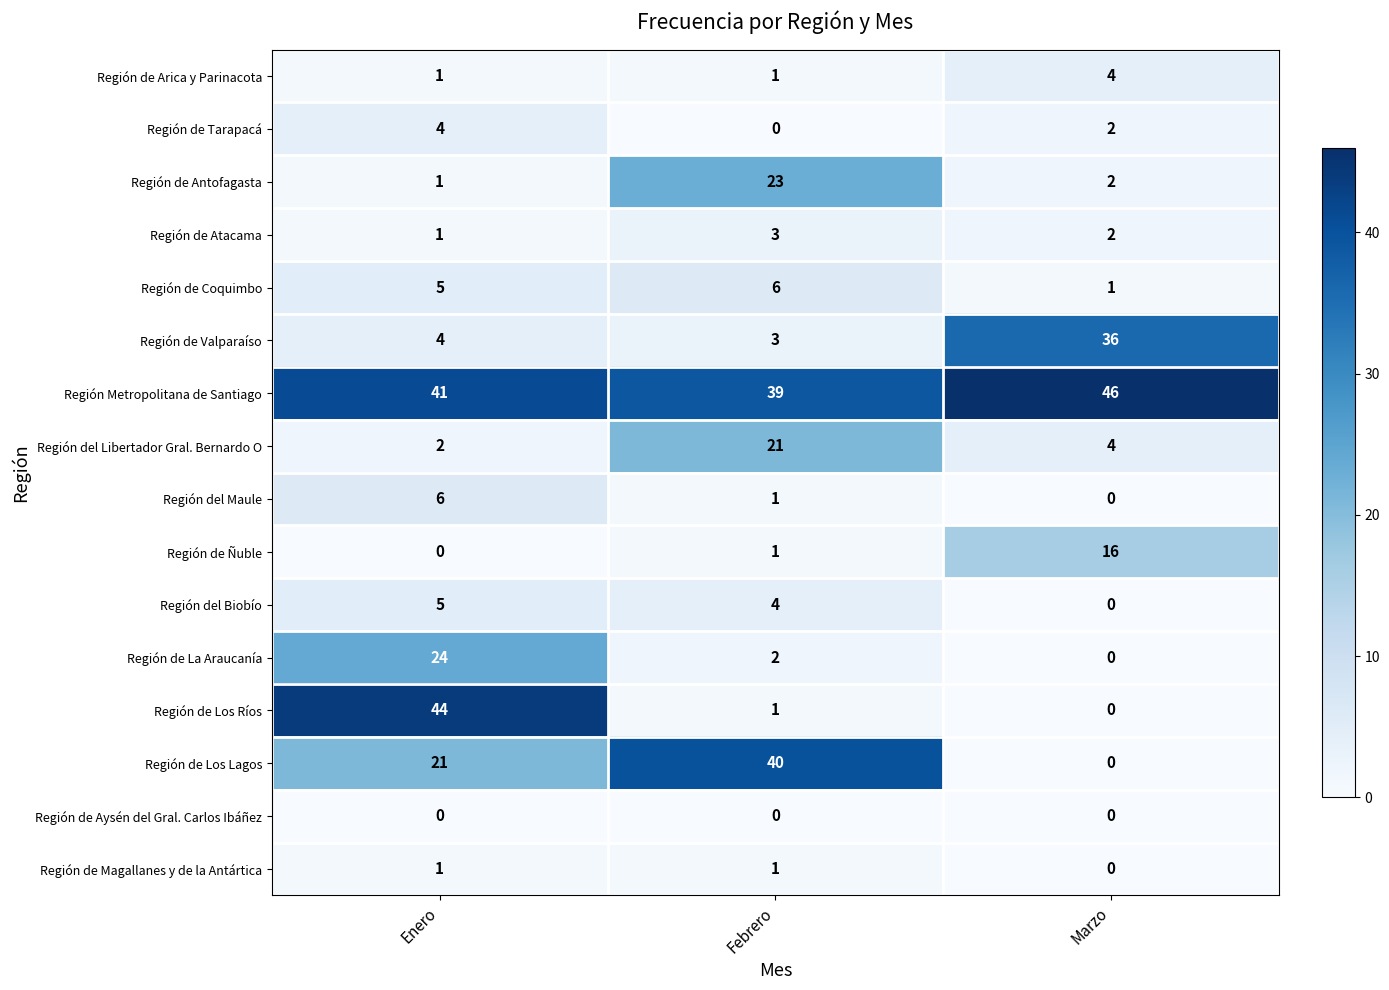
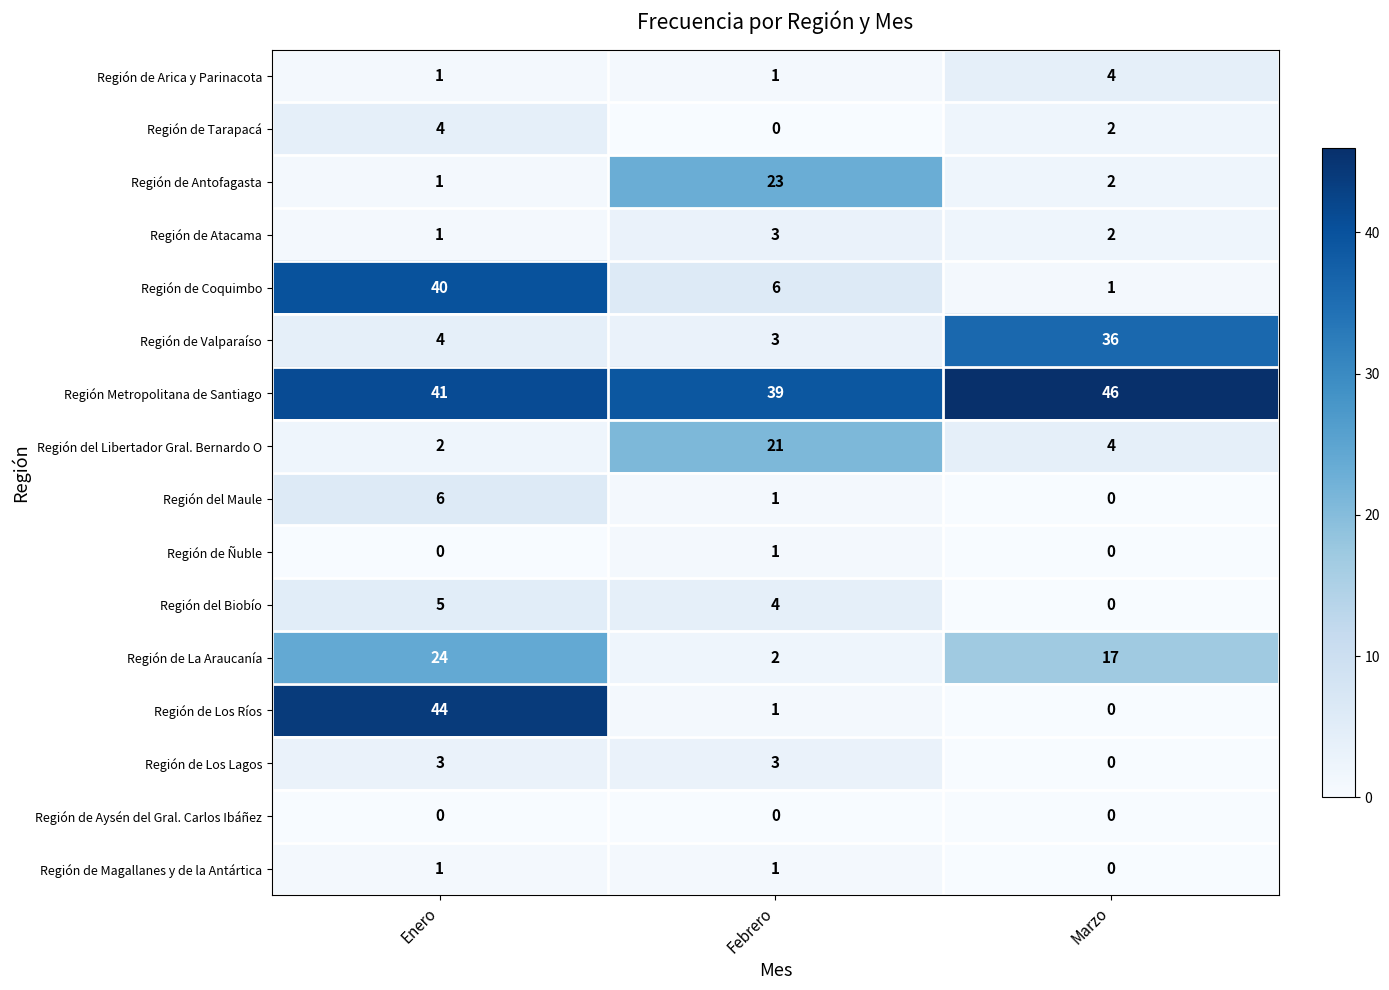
  {
    "Región de Arica y Parinacota": {
      "Enero": 1,
      "Febrero": 1,
      "Marzo": 4
    },
    "Región de Tarapacá": {
      "Enero": 4,
      "Febrero": 0,
      "Marzo": 2
    },
    "Región de Antofagasta": {
      "Enero": 1,
      "Febrero": 23,
      "Marzo": 2
    },
    "Región de Atacama": {
      "Enero": 1,
      "Febrero": 3,
      "Marzo": 2
    },
    "Región de Coquimbo": {
-     "Enero": 5,
+     "Enero": 40,
      "Febrero": 6,
      "Marzo": 1
    },
    "Región de Valparaíso": {
      "Enero": 4,
      "Febrero": 3,
      "Marzo": 36
    },
    "Región Metropolitana de Santiago": {
      "Enero": 41,
      "Febrero": 39,
      "Marzo": 46
    },
    "Región del Libertador Gral. Bernardo O": {
      "Enero": 2,
      "Febrero": 21,
      "Marzo": 4
    },
    "Región del Maule": {
      "Enero": 6,
      "Febrero": 1,
      "Marzo": 0
    },
    "Región de Ñuble": {
      "Enero": 0,
      "Febrero": 1,
-     "Marzo": 16
+     "Marzo": 0
    },
    "Región del Biobío": {
      "Enero": 5,
      "Febrero": 4,
      "Marzo": 0
    },
    "Región de La Araucanía": {
      "Enero": 24,
      "Febrero": 2,
-     "Marzo": 0
+     "Marzo": 17
    },
    "Región de Los Ríos": {
      "Enero": 44,
      "Febrero": 1,
      "Marzo": 0
    },
    "Región de Los Lagos": {
-     "Enero": 21,
-     "Febrero": 40,
+     "Enero": 3,
+     "Febrero": 3,
      "Marzo": 0
    },
    "Región de Aysén del Gral. Carlos Ibáñez": {
      "Enero": 0,
      "Febrero": 0,
      "Marzo": 0
    },
    "Región de Magallanes y de la Antártica": {
      "Enero": 1,
      "Febrero": 1,
      "Marzo": 0
    }
  }
